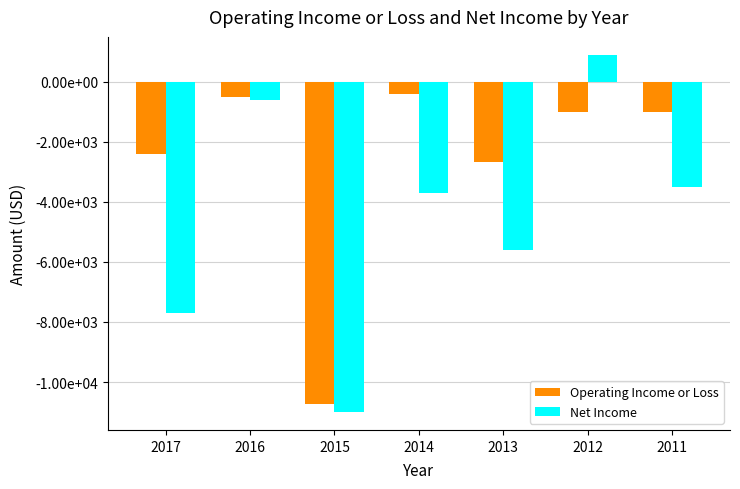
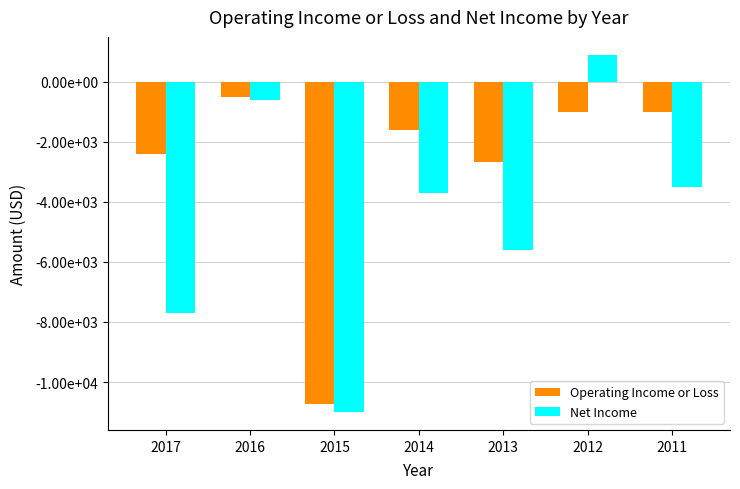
  {
    "Operating Income or Loss": {
      "2017": -2400,
      "2016": -500,
      "2015": -10700,
-     "2014": -400,
+     "2014": -1600,
      "2013": -2700,
      "2012": -1000,
      "2011": -1000
    },
    "Net Income": {
      "2017": -7700,
      "2016": -600,
      "2015": -11000,
      "2014": -3700,
      "2013": -5600,
      "2012": 900,
      "2011": -3500
    }
  }
